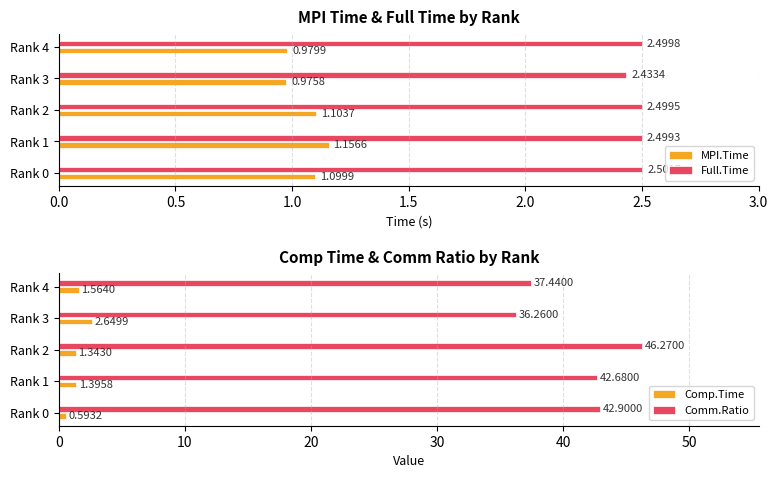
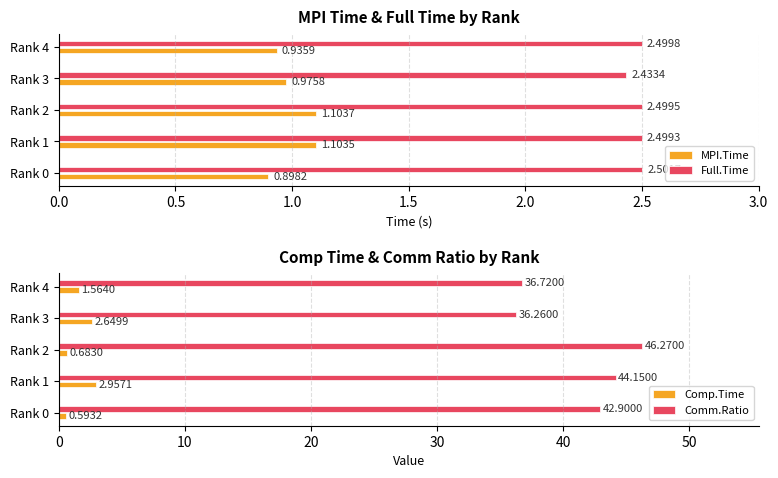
  {
    "MPI Time & Full Time by Rank": {
      "MPI.Time": {
-       "Rank 4": 0.9799,
+       "Rank 4": 0.9359,
        "Rank 3": 0.9758,
        "Rank 2": 1.1037,
-       "Rank 1": 1.1566,
-       "Rank 0": 1.0999
+       "Rank 1": 1.1035,
+       "Rank 0": 0.8982
      },
      "Full.Time": {
        "Rank 4": 2.4998,
        "Rank 3": 2.4334,
        "Rank 2": 2.4995,
        "Rank 1": 2.4993
      }
    },
    "Comp Time & Comm Ratio by Rank": {
      "Comp.Time": {
        "Rank 4": 1.5640,
        "Rank 3": 2.6499,
-       "Rank 2": 1.3430,
-       "Rank 1": 1.3958,
+       "Rank 2": 0.6830,
+       "Rank 1": 2.9571,
        "Rank 0": 0.5932
      },
      "Comm.Ratio": {
-       "Rank 4": 37.4400,
+       "Rank 4": 36.7200,
        "Rank 3": 36.2600,
        "Rank 2": 46.2700,
-       "Rank 1": 42.6800,
+       "Rank 1": 44.1500,
        "Rank 0": 42.9000
      }
    }
  }
